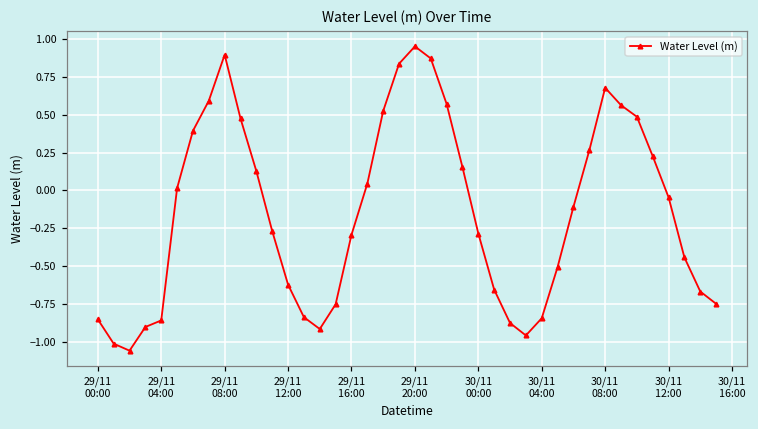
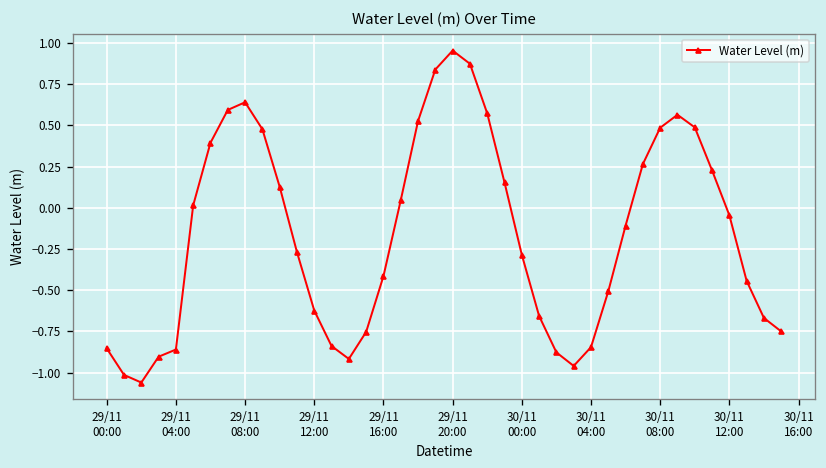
  {
    "29/11 00:00": -0.85,
    "29/11 04:00": -0.86,
-   "29/11 08:00": 0.90,
+   "29/11 08:00": 0.64,
    "29/11 12:00": -0.62,
-   "29/11 16:00": -0.29,
+   "29/11 16:00": -0.42,
    "29/11 20:00": 0.95,
    "30/11 00:00": -0.28,
    "30/11 04:00": -0.85,
-   "30/11 08:00": 0.68,
+   "30/11 08:00": 0.49,
    "30/11 12:00": -0.05
  }
